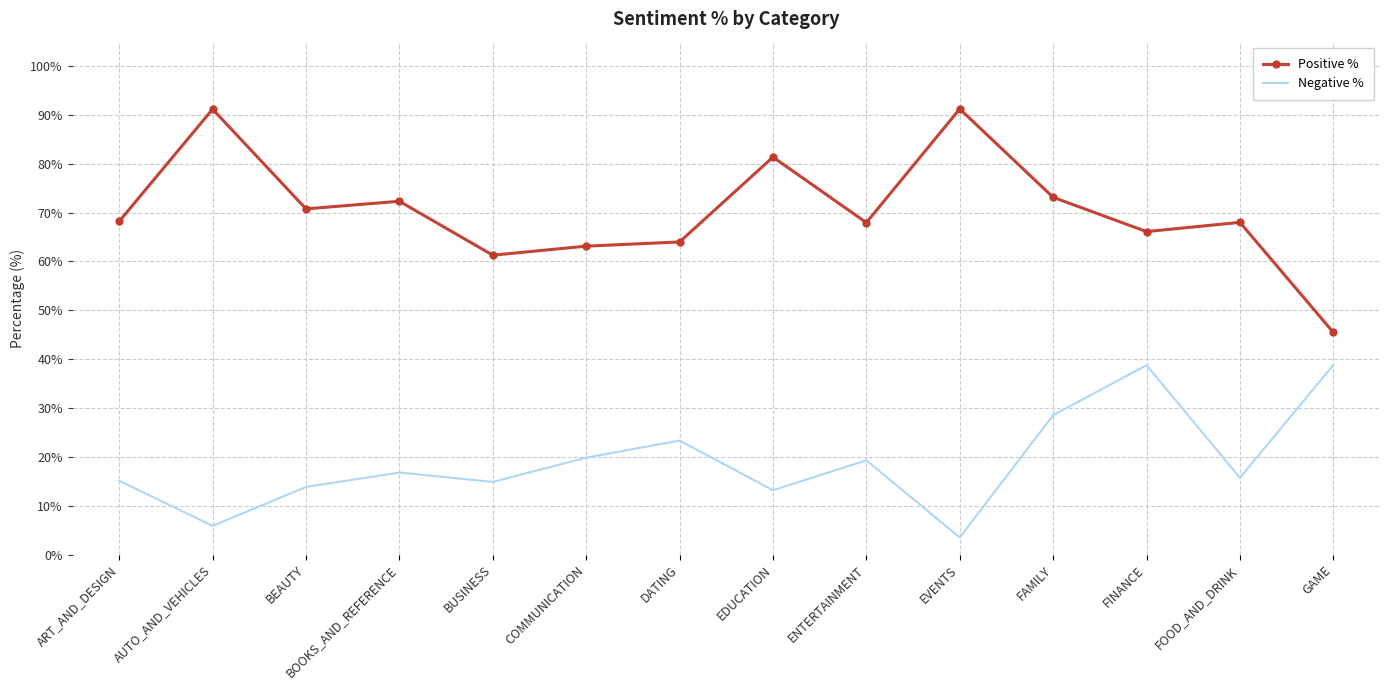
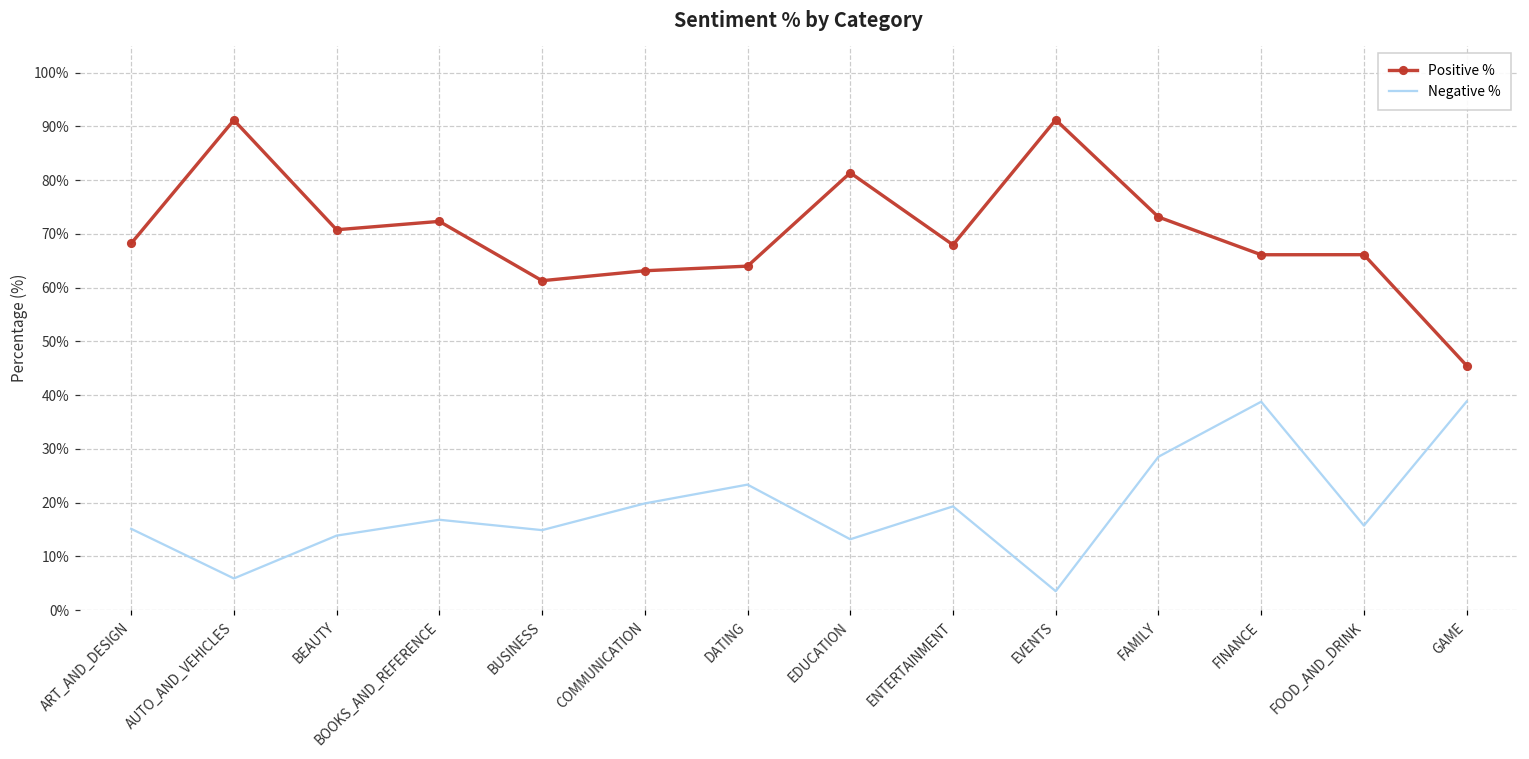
  {
    "Positive %": {
      "ART_AND_DESIGN": "68%",
      "AUTO_AND_VEHICLES": "91%",
      "BEAUTY": "71%",
      "BOOKS_AND_REFERENCE": "72%",
      "BUSINESS": "61%",
      "COMMUNICATION": "63%",
      "DATING": "64%",
      "EDUCATION": "81%",
      "ENTERTAINMENT": "68%",
      "EVENTS": "91%",
      "FAMILY": "73%",
      "FINANCE": "66%",
-     "FOOD_AND_DRINK": "68%",
+     "FOOD_AND_DRINK": "66%",
      "GAME": "45%"
    },
    "Negative %": {
      "ART_AND_DESIGN": "15%",
      "AUTO_AND_VEHICLES": "6%",
      "BEAUTY": "14%",
      "BOOKS_AND_REFERENCE": "17%",
      "BUSINESS": "15%",
      "COMMUNICATION": "20%",
      "DATING": "23%",
      "EDUCATION": "13%",
      "ENTERTAINMENT": "19%",
      "EVENTS": "4%",
      "FAMILY": "29%",
      "FINANCE": "39%",
      "FOOD_AND_DRINK": "16%",
      "GAME": "39%"
    }
  }
